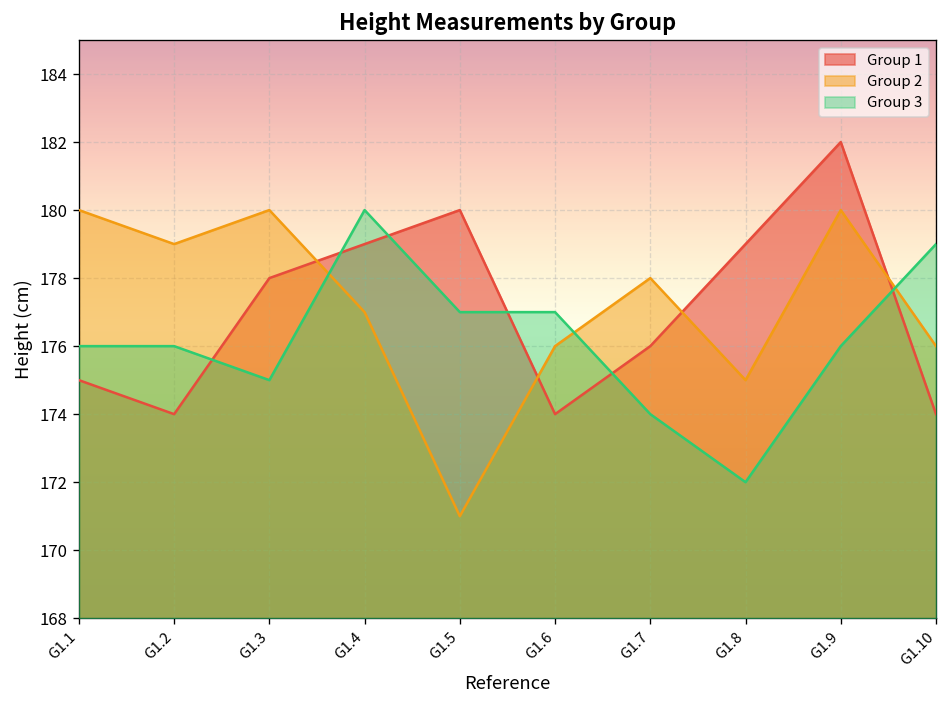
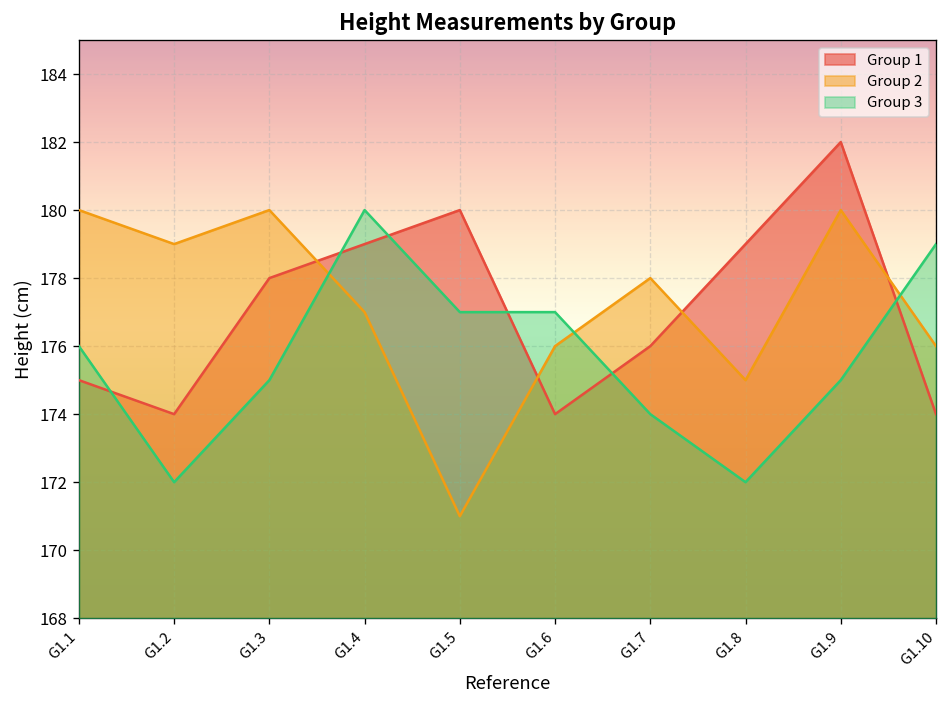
  {
    "Group 1": {
      "G1.1": 175,
      "G1.2": 174,
      "G1.3": 178,
      "G1.4": 179,
      "G1.5": 180,
      "G1.6": 174,
      "G1.7": 176,
      "G1.8": 179,
      "G1.9": 182,
      "G1.10": 174
    },
    "Group 2": {
      "G1.1": 180,
      "G1.2": 179,
      "G1.3": 180,
      "G1.4": 177,
      "G1.5": 171,
      "G1.6": 176,
      "G1.7": 178,
      "G1.8": 175,
      "G1.9": 180,
      "G1.10": 176
    },
    "Group 3": {
      "G1.1": 176,
-     "G1.2": 176,
+     "G1.2": 172,
      "G1.3": 175,
      "G1.4": 180,
      "G1.5": 177,
      "G1.6": 177,
      "G1.7": 174,
      "G1.8": 172,
-     "G1.9": 176,
+     "G1.9": 175,
      "G1.10": 179
    }
  }
